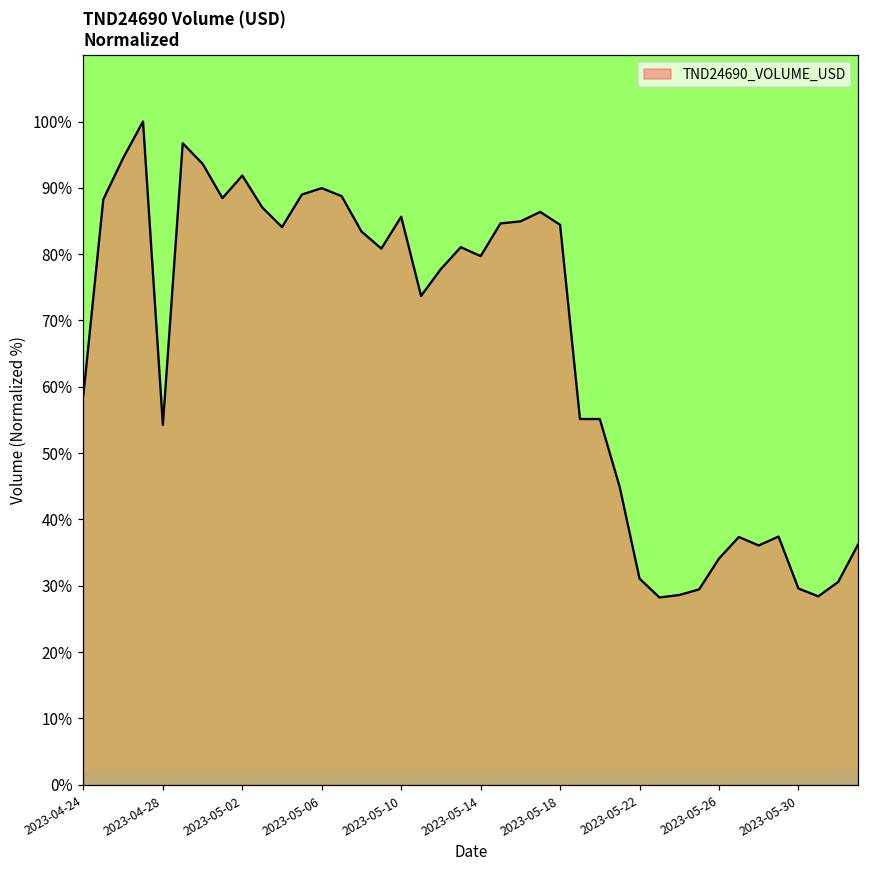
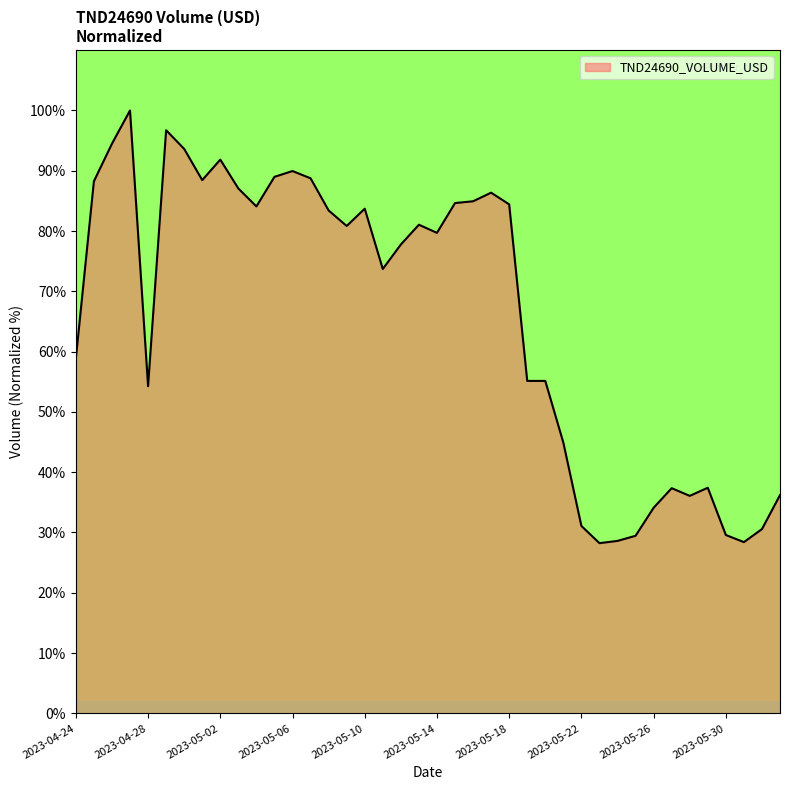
  {
    "2023-04-24": "59%",
    "2023-04-28": "54%",
    "2023-05-02": "92%",
    "2023-05-06": "90%",
-   "2023-05-10": "86%",
+   "2023-05-10": "84%",
    "2023-05-14": "80%",
    "2023-05-18": "84%",
    "2023-05-22": "31%",
    "2023-05-26": "34%",
    "2023-05-30": "30%"
  }
